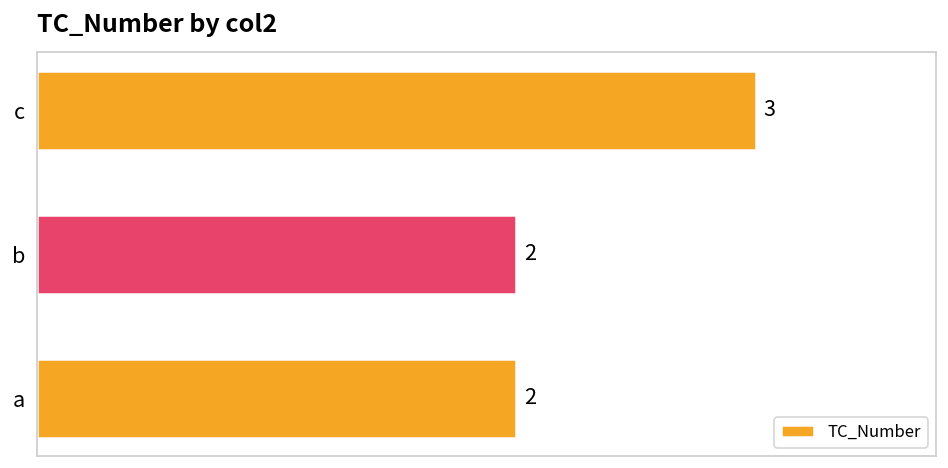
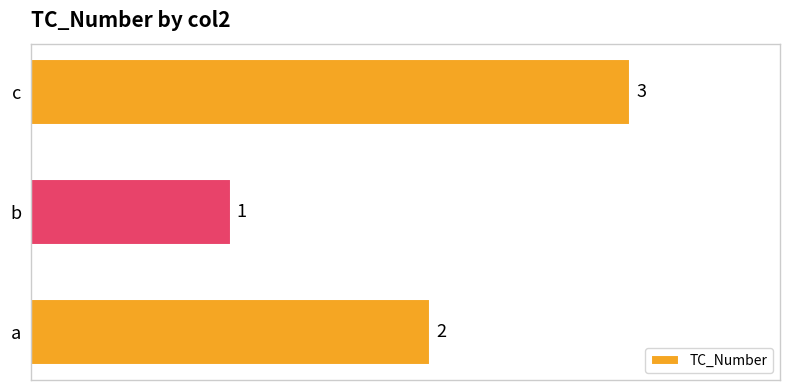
  {
    "c": 3,
-   "b": 2,
+   "b": 1,
    "a": 2
  }
